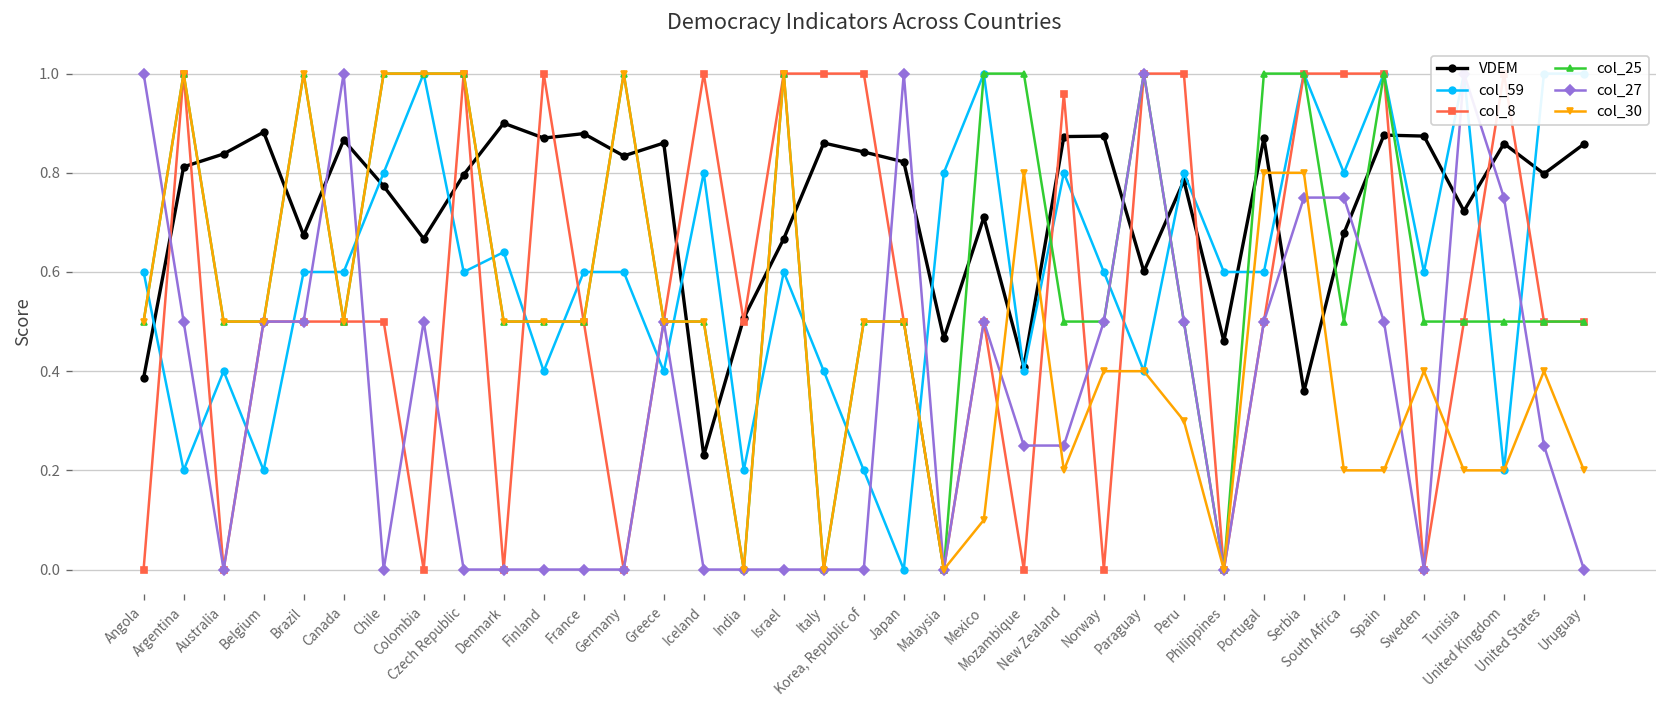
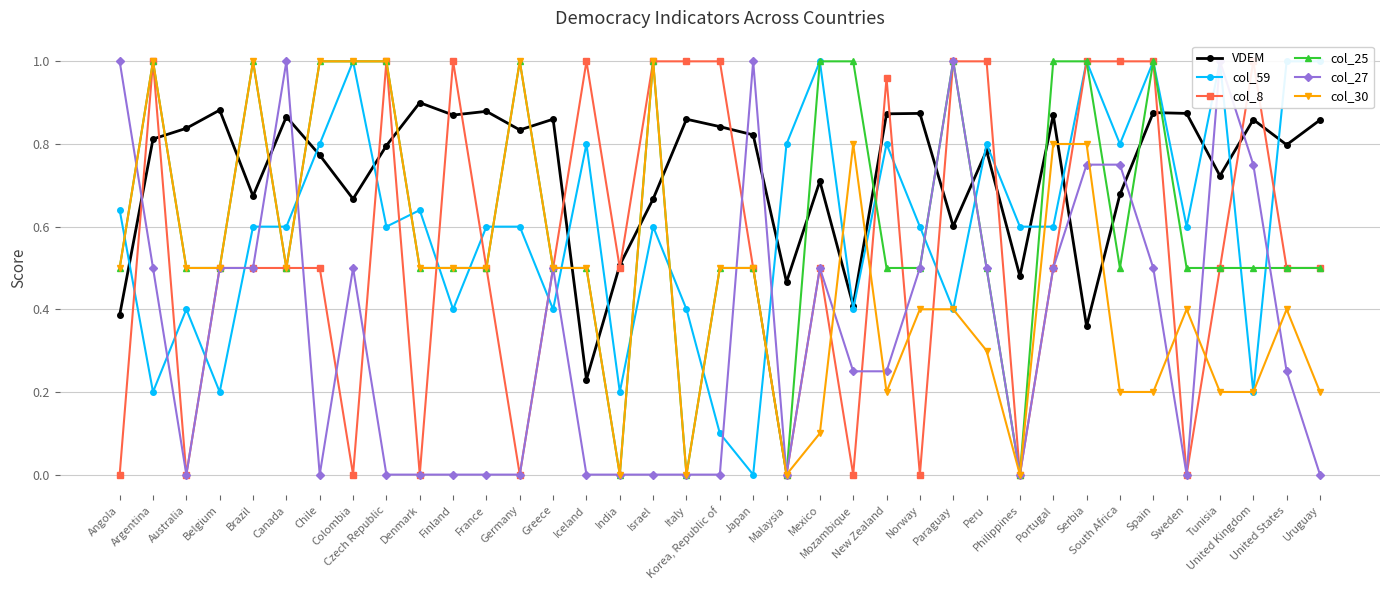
  {
    "VDEM": {
      "Angola": 0.39,
      "Argentina": 0.81,
      "Australia": 0.84,
      "Belgium": 0.88,
      "Brazil": 0.67,
      "Canada": 0.87,
      "Chile": 0.77,
      "Colombia": 0.67,
      "Czech Republic": 0.80,
      "Denmark": 0.90,
      "Finland": 0.87,
      "France": 0.88,
      "Germany": 0.83,
      "Greece": 0.86,
      "Iceland": 0.23,
      "India": 0.51,
      "Israel": 0.67,
      "Italy": 0.86,
      "Korea, Republic of": 0.84,
      "Japan": 0.82,
      "Malaysia": 0.47,
      "Mexico": 0.71,
      "Mozambique": 0.41,
      "New Zealand": 0.87,
      "Norway": 0.87,
      "Paraguay": 0.60,
      "Peru": 0.78,
-     "Philippines": 0.46,
+     "Philippines": 0.48,
      "Portugal": 0.87,
      "Serbia": 0.36,
      "South Africa": 0.68,
      "Spain": 0.88,
      "Sweden": 0.87,
      "Tunisia": 0.72,
      "United Kingdom": 0.86,
      "United States": 0.80,
      "Uruguay": 0.86
    },
    "col_59": {
-     "Angola": 0.60,
+     "Angola": 0.64,
      "Argentina": 0.20,
      "Australia": 0.40,
      "Belgium": 0.20,
      "Brazil": 0.60,
      "Canada": 0.60,
      "Chile": 0.80,
      "Czech Republic": 0.60,
      "Denmark": 0.64,
      "Finland": 0.40,
      "France": 0.60,
      "Germany": 0.60,
      "Greece": 0.40,
      "Iceland": 0.80,
      "India": 0.20,
      "Israel": 0.60,
      "Italy": 0.40,
-     "Korea, Republic of": 0.2,
+     "Korea, Republic of": 0.1,
      "Japan": 0.00,
      "Malaysia": 0.80,
      "Mozambique": 0.40,
      "New Zealand": 0.80,
      "Norway": 0.60,
      "Peru": 0.80,
      "Philippines": 0.60,
      "Portugal": 0.60,
      "South Africa": 0.80,
      "Sweden": 0.60
    },
    "col_8": {
      "Angola": 0.00,
      "Chile": 0.50,
      "Colombia": 0.00,
      "Finland": 1.00,
      "Iceland": 1.00,
      "India": 0.50,
      "Italy": 1.00,
      "Korea, Republic of": 1.00,
      "Mozambique": 0.00,
      "New Zealand": 0.96,
      "Norway": 0.00,
      "Peru": 1.00,
      "South Africa": 1.00
    },
    "col_25": {
      "Mozambique": 1.00,
      "New Zealand": 0.50,
      "Portugal": 1.00,
      "South Africa": 0.50,
      "Sweden": 0.50,
      "United Kingdom": 0.50
    },
    "col_27": {
      "Angola": 1.00,
      "Argentina": 0.50,
      "Canada": 1.00,
      "Chile": 0.00,
      "Colombia": 0.50,
      "Czech Republic": 0.00,
      "Finland": 0.00,
      "France": 0.00,
      "Iceland": 0.00,
      "Israel": 0.00,
      "Korea, Republic of": 0.00,
      "Japan": 1.00,
      "Mozambique": 0.25,
      "New Zealand": 0.25,
      "Serbia": 0.75,
      "South Africa": 0.75,
      "Spain": 0.50,
      "United Kingdom": 0.75,
      "United States": 0.25,
      "Uruguay": 0.00
    },
    "col_30": {
      "Mexico": 0.10,
      "Mozambique": 0.80,
      "New Zealand": 0.20,
      "Norway": 0.40,
      "Peru": 0.30,
      "Portugal": 0.80,
      "Serbia": 0.80,
      "South Africa": 0.20,
      "Spain": 0.20,
      "Sweden": 0.40,
      "Tunisia": 0.20,
      "United States": 0.40,
      "Uruguay": 0.20
    }
  }
